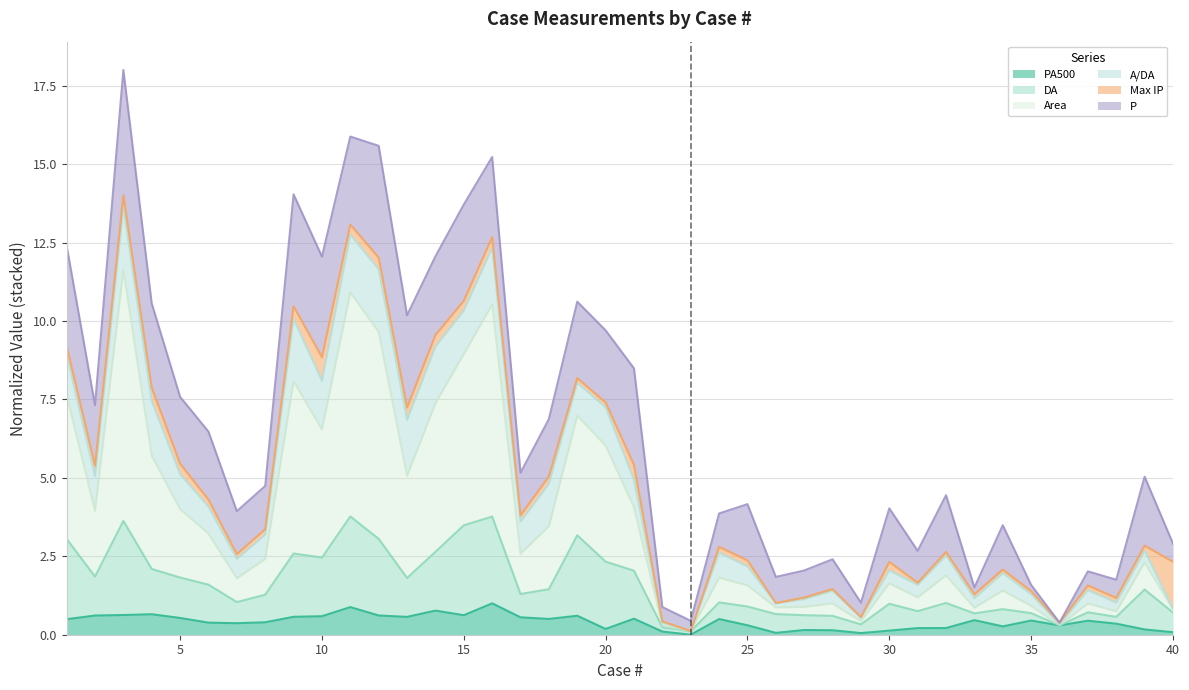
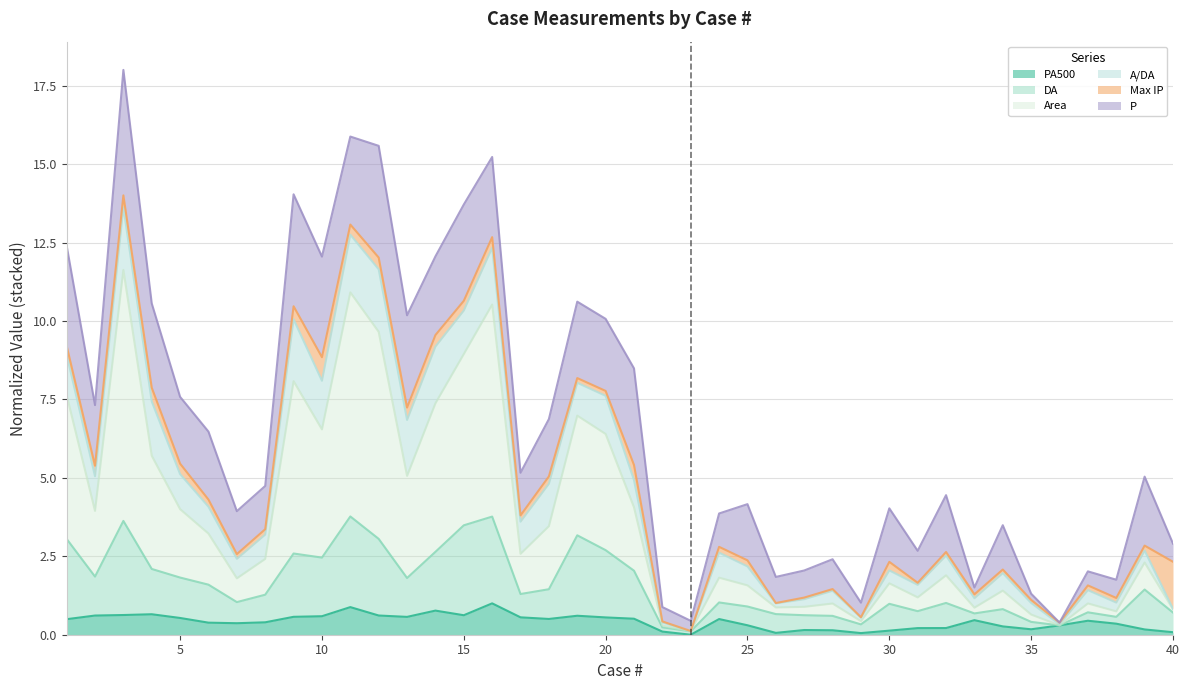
  {
    "PA500": {
      "5": 0.5,
      "10": 0.6,
      "15": 0.6,
-     "20": 0.2,
+     "20": 0.6,
      "25": 0.3,
      "30": 0.1,
-     "35": 0.5,
+     "35": 0.2,
      "40": 0.1
    },
    "Max IP": {
      "5": 0.3,
      "10": 0.8,
      "15": 0.3,
      "20": 0.2,
      "25": 0.2,
      "30": 0.3,
      "35": 0.1,
      "40": 1.5
    }
  }
